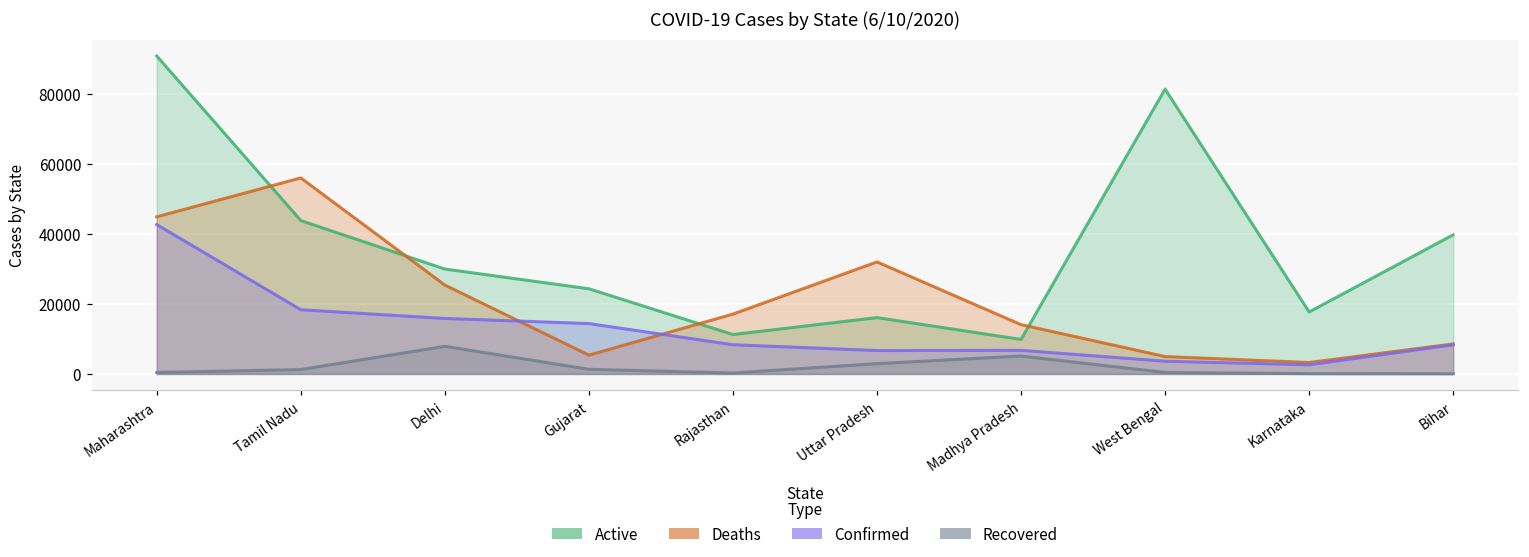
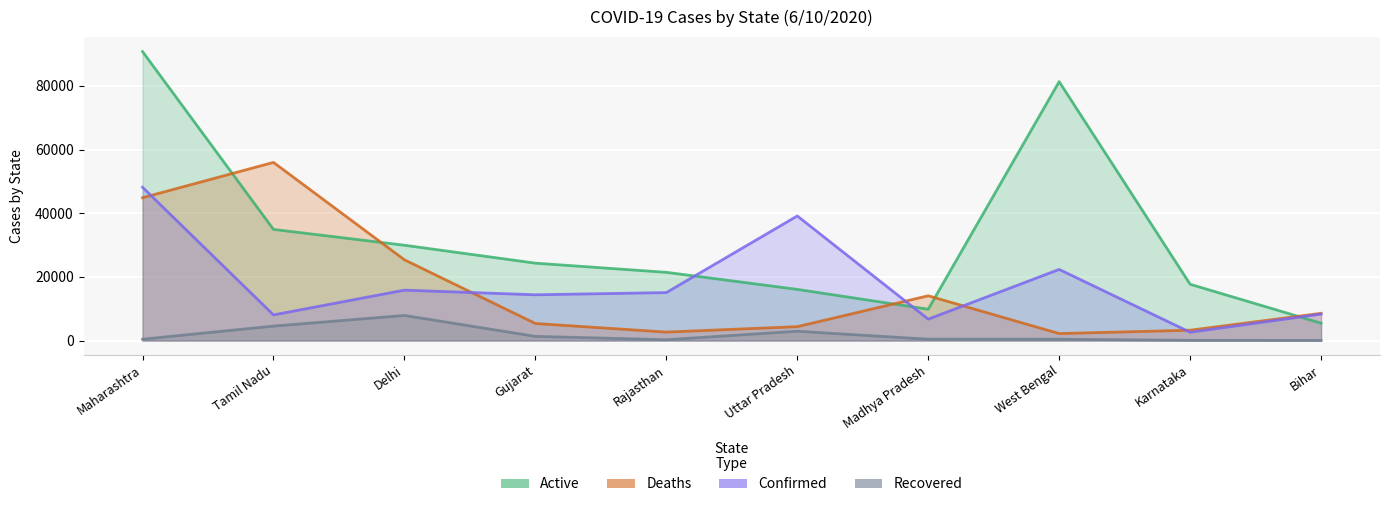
  {
    "Active": {
      "Maharashtra": 91000,
-     "Tamil Nadu": 44000,
+     "Tamil Nadu": 35000,
      "Delhi": 30000,
      "Gujarat": 24000,
-     "Rajasthan": 11000,
+     "Rajasthan": 21000,
      "Uttar Pradesh": 16000,
      "Madhya Pradesh": 10000,
      "West Bengal": 81000,
      "Karnataka": 18000,
-     "Bihar": 40000
+     "Bihar": 5000
    },
    "Deaths": {
      "Maharashtra": 45000,
      "Tamil Nadu": 56000,
      "Delhi": 25000,
      "Gujarat": 5000,
-     "Rajasthan": 17000,
-     "Uttar Pradesh": 32000,
+     "Rajasthan": 3000,
+     "Uttar Pradesh": 4000,
      "Madhya Pradesh": 14000,
-     "West Bengal": 5000
+     "West Bengal": 2000
    },
    "Confirmed": {
-     "Maharashtra": 43000,
-     "Tamil Nadu": 18000,
+     "Maharashtra": 48000,
+     "Tamil Nadu": 8000,
      "Delhi": 16000,
      "Gujarat": 14000,
-     "Rajasthan": 8000,
-     "Uttar Pradesh": 7000,
+     "Rajasthan": 15000,
+     "Uttar Pradesh": 39000,
      "Madhya Pradesh": 7000,
-     "West Bengal": 4000
+     "West Bengal": 22000
    },
    "Recovered": {
      "Maharashtra": 0,
-     "Tamil Nadu": 1000,
+     "Tamil Nadu": 5000,
      "Delhi": 8000,
      "Gujarat": 1000,
      "Rajasthan": 0,
      "Uttar Pradesh": 3000,
-     "Madhya Pradesh": 5000,
+     "Madhya Pradesh": 0,
      "West Bengal": 0,
      "Karnataka": 0,
      "Bihar": 0
    }
  }
